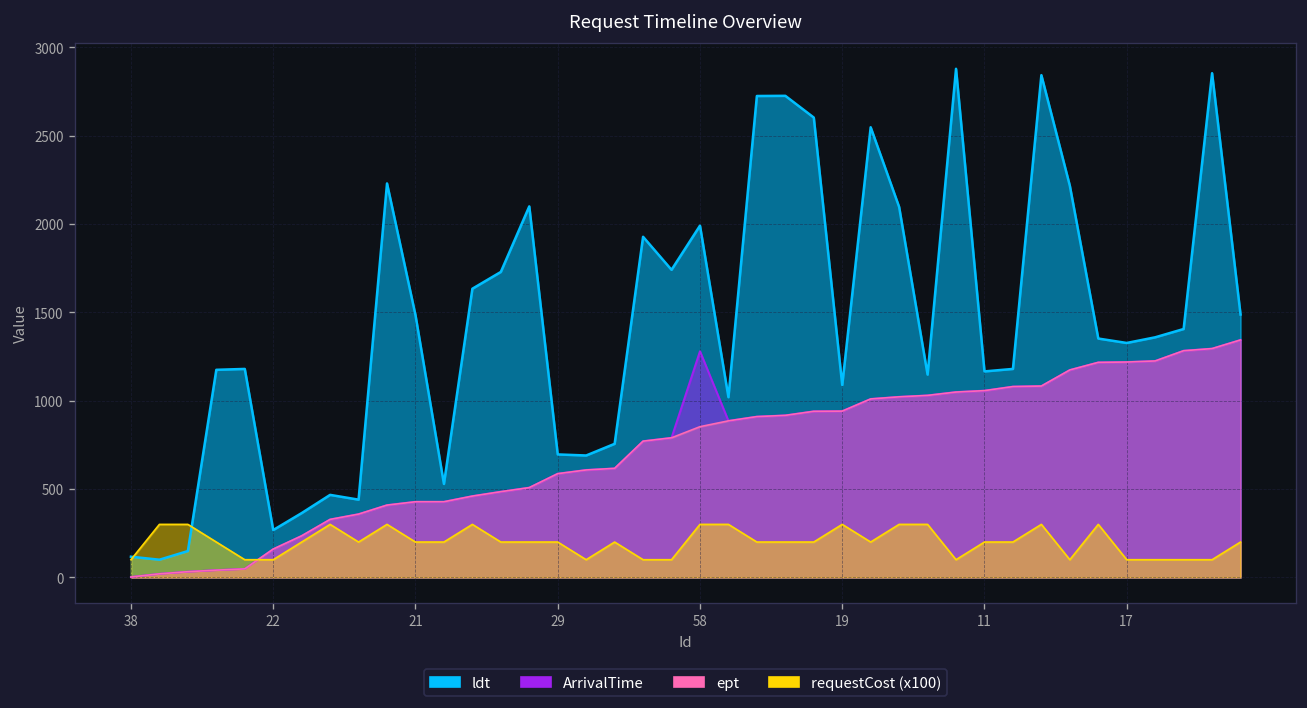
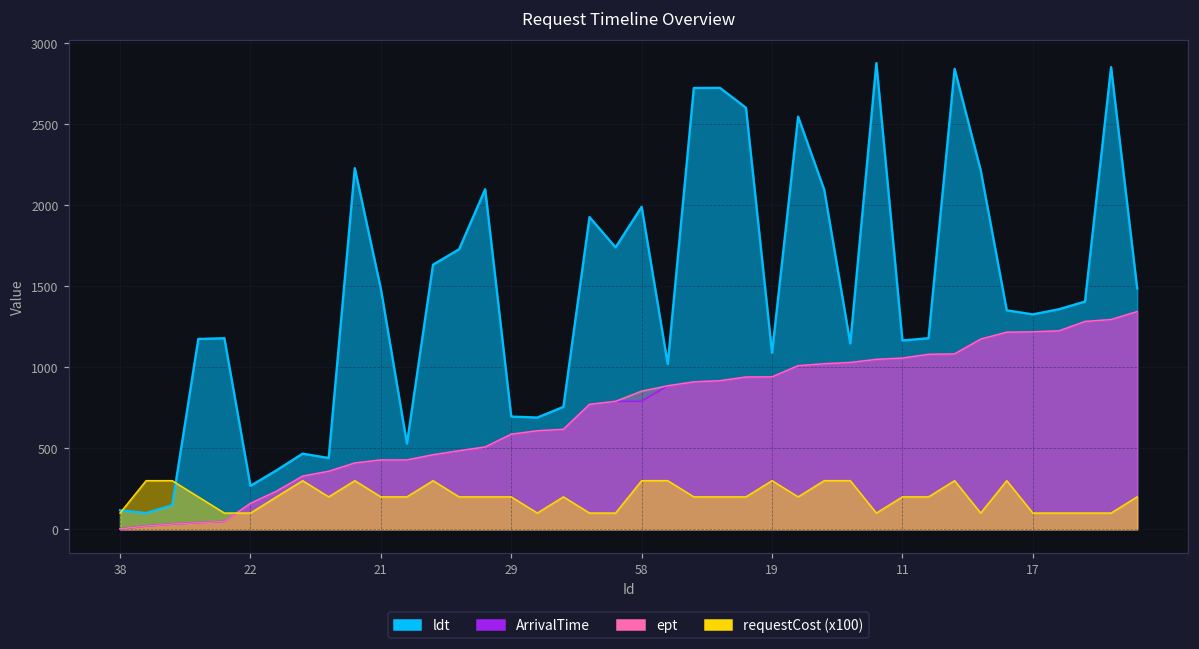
  {
    "ldt": {
      "58": 1990
    },
    "ArrivalTime": {
-     "58": 1280
+     "58": 790
    },
    "ept": {
      "58": 850
    },
    "requestCost (x100)": {
      "58": 300
    }
  }
